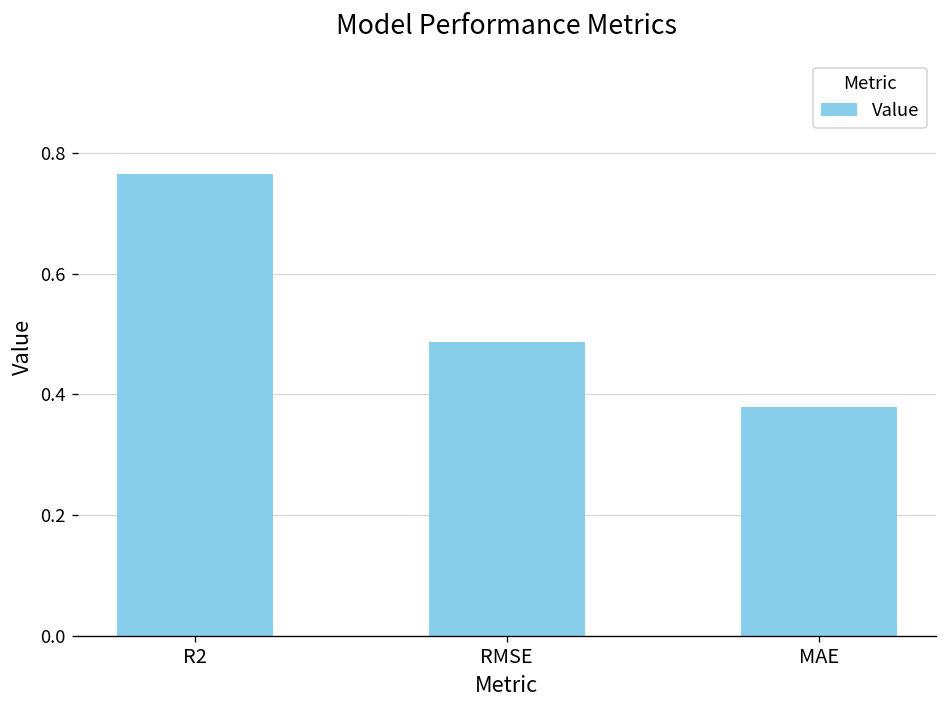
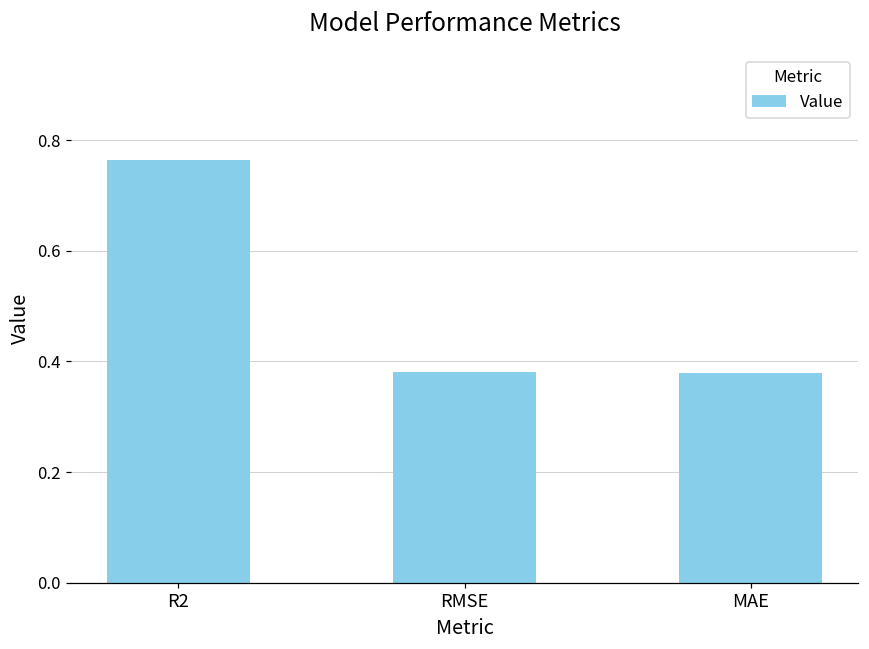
  {
    "R2": 0.76,
-   "RMSE": 0.49,
+   "RMSE": 0.38,
    "MAE": 0.38
  }
